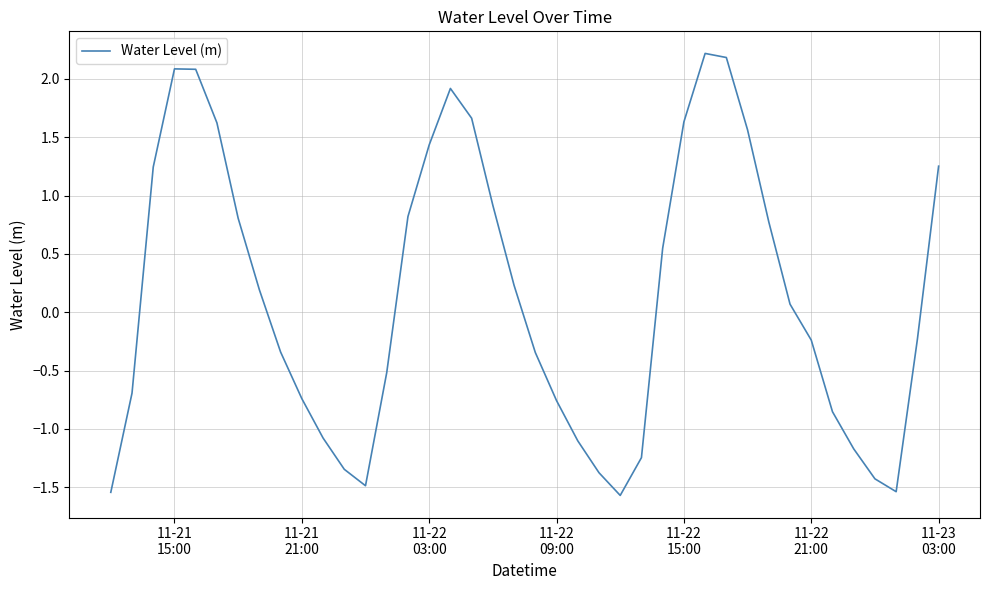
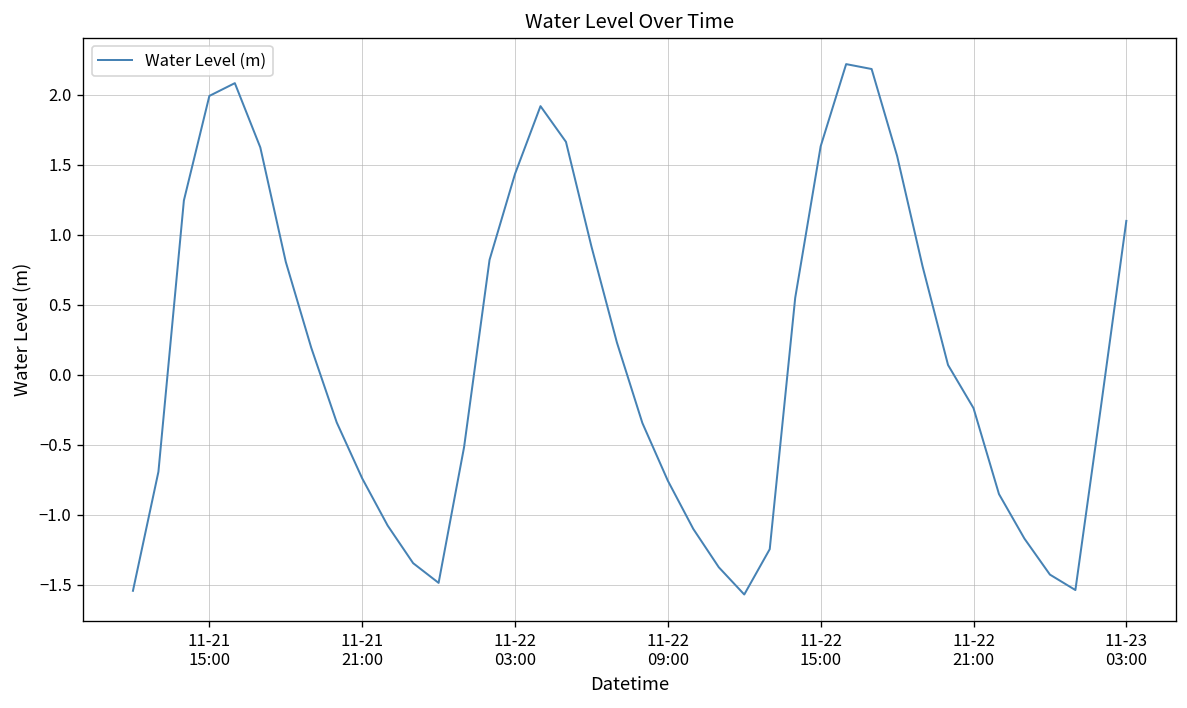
  {
-   "11-21 15:00": 2.09,
+   "11-21 15:00": 1.99,
    "11-21 21:00": -0.74,
    "11-22 03:00": 1.43,
    "11-22 09:00": -0.76,
    "11-22 15:00": 1.63,
    "11-22 21:00": -0.24,
-   "11-23 03:00": 1.25
+   "11-23 03:00": 1.10
  }
